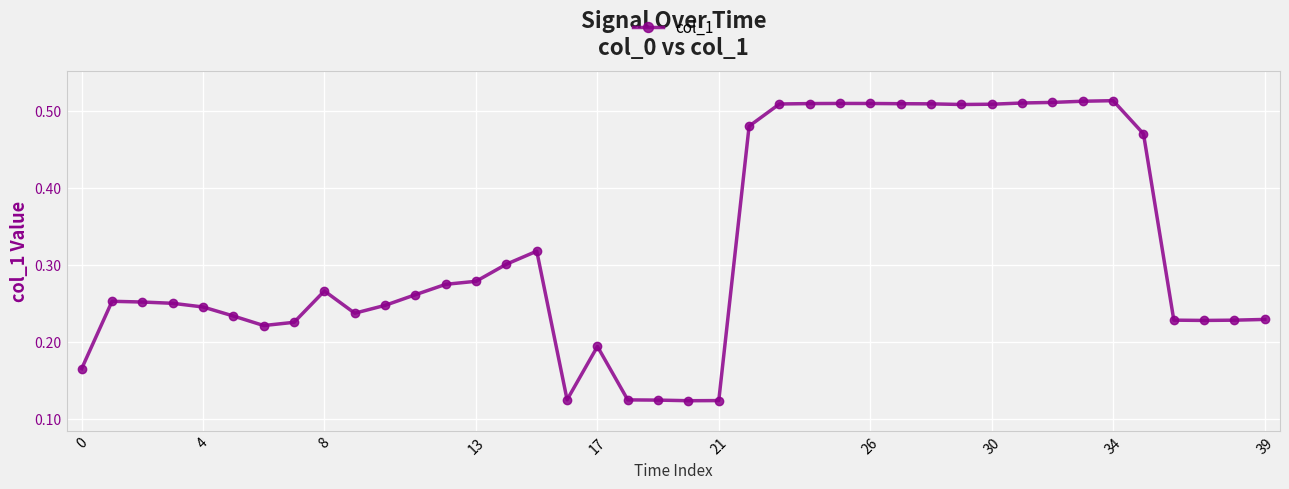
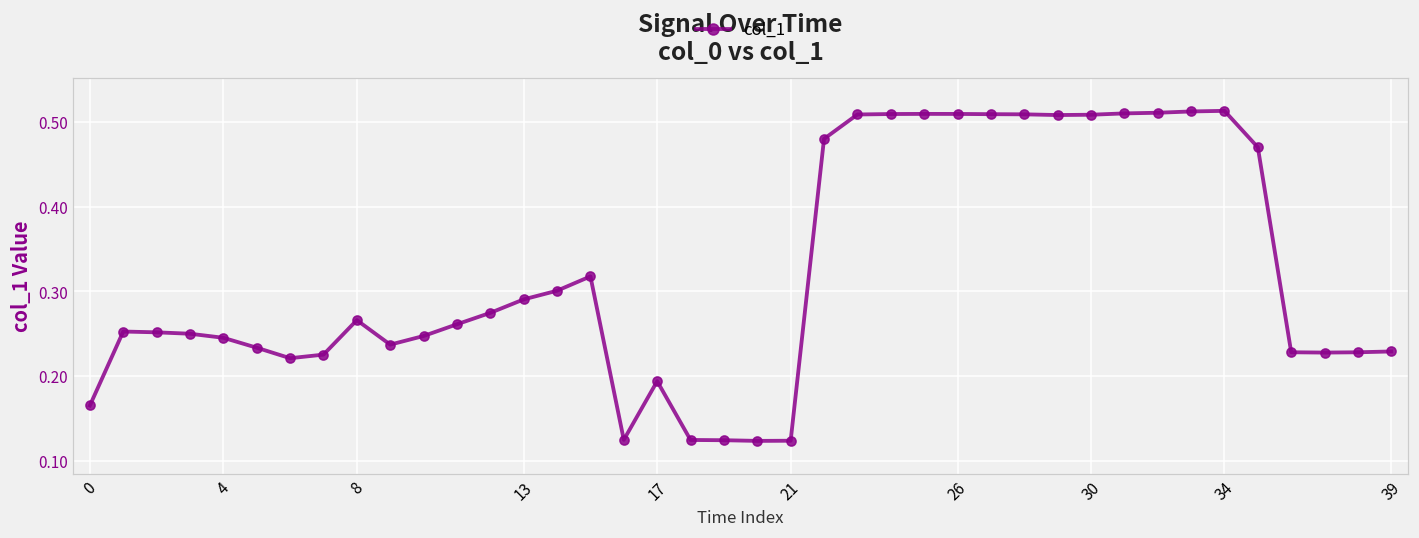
  {
    "0": 0.17,
    "4": 0.25,
    "8": 0.27,
-   "13": 0.28,
+   "13": 0.29,
    "17": 0.19,
    "21": 0.12,
    "26": 0.51,
    "30": 0.51,
    "34": 0.51,
    "39": 0.23
  }
